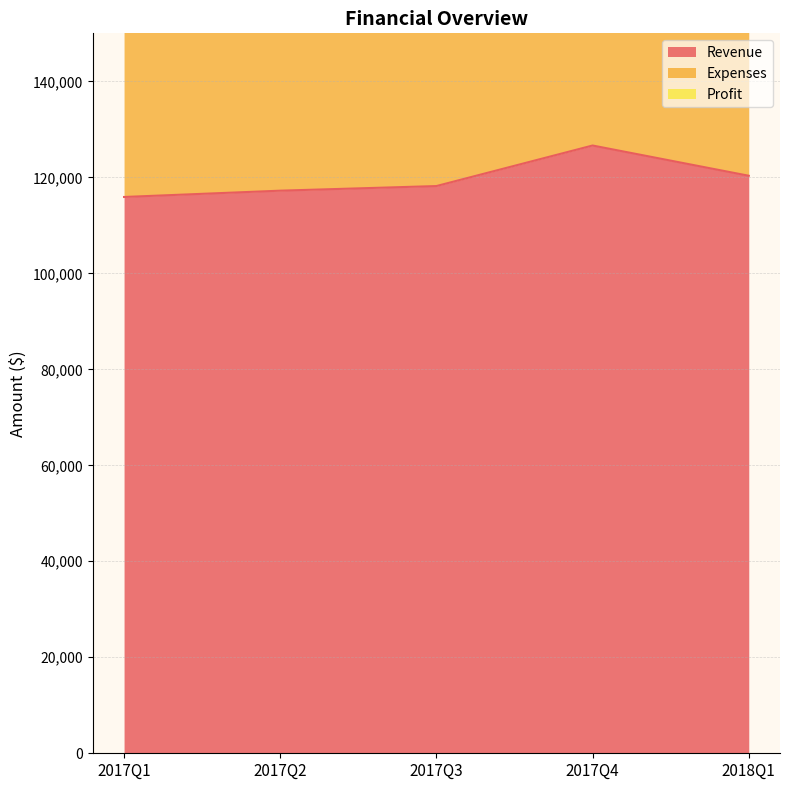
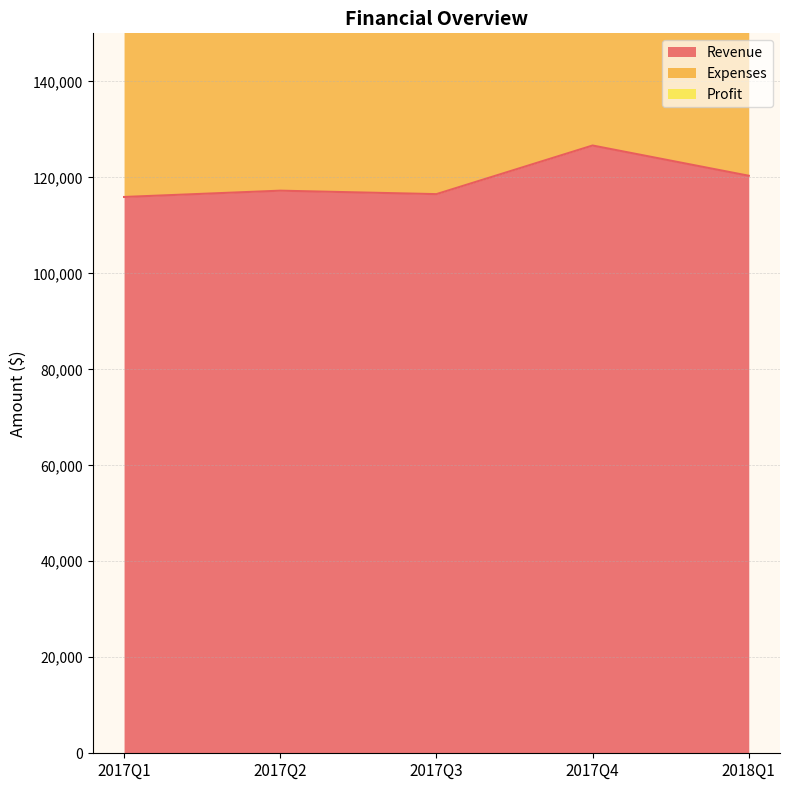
  {
    "Revenue": {
      "2017Q1": "116,000",
      "2017Q2": "117,000",
-     "2017Q3": "118,000",
+     "2017Q3": "116,000",
      "2017Q4": "127,000",
      "2018Q1": "120,000"
    }
  }
